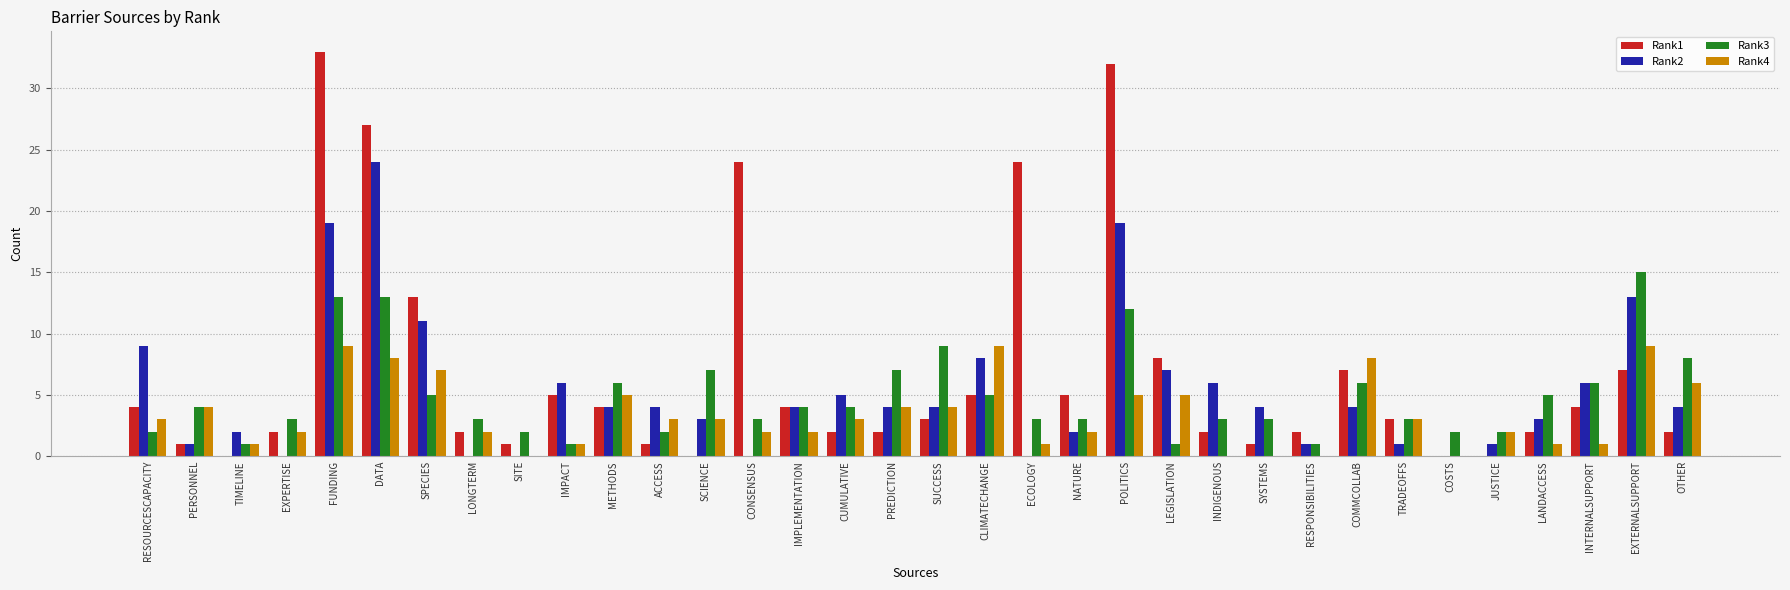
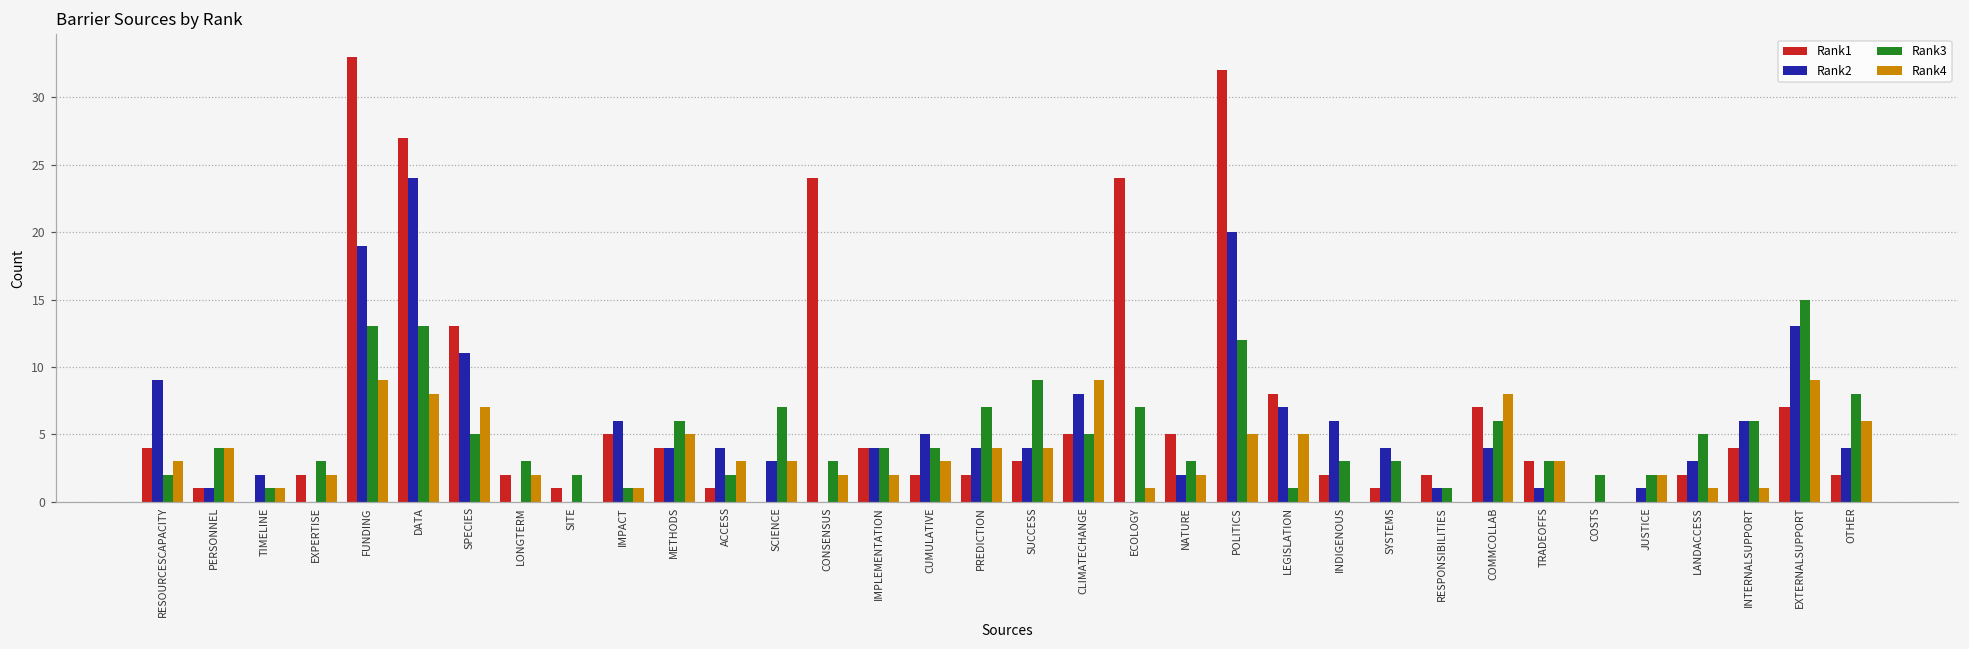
  {
    "Rank1": {
      "RESOURCESCAPACITY": 4,
      "PERSONNEL": 1,
      "TIMELINE": 0,
      "EXPERTISE": 2,
      "FUNDING": 33,
      "DATA": 27,
      "SPECIES": 13,
      "LONGTERM": 2,
      "SITE": 1,
      "IMPACT": 5,
      "METHODS": 4,
      "ACCESS": 1,
      "SCIENCE": 0,
      "CONSENSUS": 24,
      "IMPLEMENTATION": 4,
      "CUMULATIVE": 2,
      "PREDICTION": 2,
      "SUCCESS": 3,
      "CLIMATECHANGE": 5,
      "ECOLOGY": 24,
      "NATURE": 5,
      "POLITICS": 32,
      "LEGISLATION": 8,
      "INDIGENOUS": 2,
      "SYSTEMS": 1,
      "RESPONSIBILITIES": 2,
      "COMMCOLLAB": 7,
      "TRADEOFFS": 3,
      "COSTS": 0,
      "JUSTICE": 0,
      "LANDACCESS": 2,
      "INTERNALSUPPORT": 4,
      "EXTERNALSUPPORT": 7,
      "OTHER": 2
    },
    "Rank2": {
      "RESOURCESCAPACITY": 9,
      "PERSONNEL": 1,
      "TIMELINE": 2,
      "EXPERTISE": 0,
      "FUNDING": 19,
      "DATA": 24,
      "SPECIES": 11,
      "LONGTERM": 0,
      "SITE": 0,
      "IMPACT": 6,
      "METHODS": 4,
      "ACCESS": 4,
      "SCIENCE": 3,
      "CONSENSUS": 0,
      "IMPLEMENTATION": 4,
      "CUMULATIVE": 5,
      "PREDICTION": 4,
      "SUCCESS": 4,
      "CLIMATECHANGE": 8,
      "ECOLOGY": 0,
      "NATURE": 2,
-     "POLITICS": 19,
+     "POLITICS": 20,
      "LEGISLATION": 7,
      "INDIGENOUS": 6,
      "SYSTEMS": 4,
      "RESPONSIBILITIES": 1,
      "COMMCOLLAB": 4,
      "TRADEOFFS": 1,
      "COSTS": 0,
      "JUSTICE": 1,
      "LANDACCESS": 3,
      "INTERNALSUPPORT": 6,
      "EXTERNALSUPPORT": 13,
      "OTHER": 4
    },
    "Rank3": {
      "RESOURCESCAPACITY": 2,
      "PERSONNEL": 4,
      "TIMELINE": 1,
      "EXPERTISE": 3,
      "FUNDING": 13,
      "DATA": 13,
      "SPECIES": 5,
      "LONGTERM": 3,
      "SITE": 2,
      "IMPACT": 1,
      "METHODS": 6,
      "ACCESS": 2,
      "SCIENCE": 7,
      "CONSENSUS": 3,
      "IMPLEMENTATION": 4,
      "CUMULATIVE": 4,
      "PREDICTION": 7,
      "SUCCESS": 9,
      "CLIMATECHANGE": 5,
-     "ECOLOGY": 3,
+     "ECOLOGY": 7,
      "NATURE": 3,
      "POLITICS": 12,
      "LEGISLATION": 1,
      "INDIGENOUS": 3,
      "SYSTEMS": 3,
      "RESPONSIBILITIES": 1,
      "COMMCOLLAB": 6,
      "TRADEOFFS": 3,
      "COSTS": 2,
      "JUSTICE": 2,
      "LANDACCESS": 5,
      "INTERNALSUPPORT": 6,
      "EXTERNALSUPPORT": 15,
      "OTHER": 8
    },
    "Rank4": {
      "RESOURCESCAPACITY": 3,
      "PERSONNEL": 4,
      "TIMELINE": 1,
      "EXPERTISE": 2,
      "FUNDING": 9,
      "DATA": 8,
      "SPECIES": 7,
      "LONGTERM": 2,
      "SITE": 0,
      "IMPACT": 1,
      "METHODS": 5,
      "ACCESS": 3,
      "SCIENCE": 3,
      "CONSENSUS": 2,
      "IMPLEMENTATION": 2,
      "CUMULATIVE": 3,
      "PREDICTION": 4,
      "SUCCESS": 4,
      "CLIMATECHANGE": 9,
      "ECOLOGY": 1,
      "NATURE": 2,
      "POLITICS": 5,
      "LEGISLATION": 5,
      "INDIGENOUS": 0,
      "SYSTEMS": 0,
      "RESPONSIBILITIES": 0,
      "COMMCOLLAB": 8,
      "TRADEOFFS": 3,
      "COSTS": 0,
      "JUSTICE": 2,
      "LANDACCESS": 1,
      "INTERNALSUPPORT": 1,
      "EXTERNALSUPPORT": 9,
      "OTHER": 6
    }
  }
